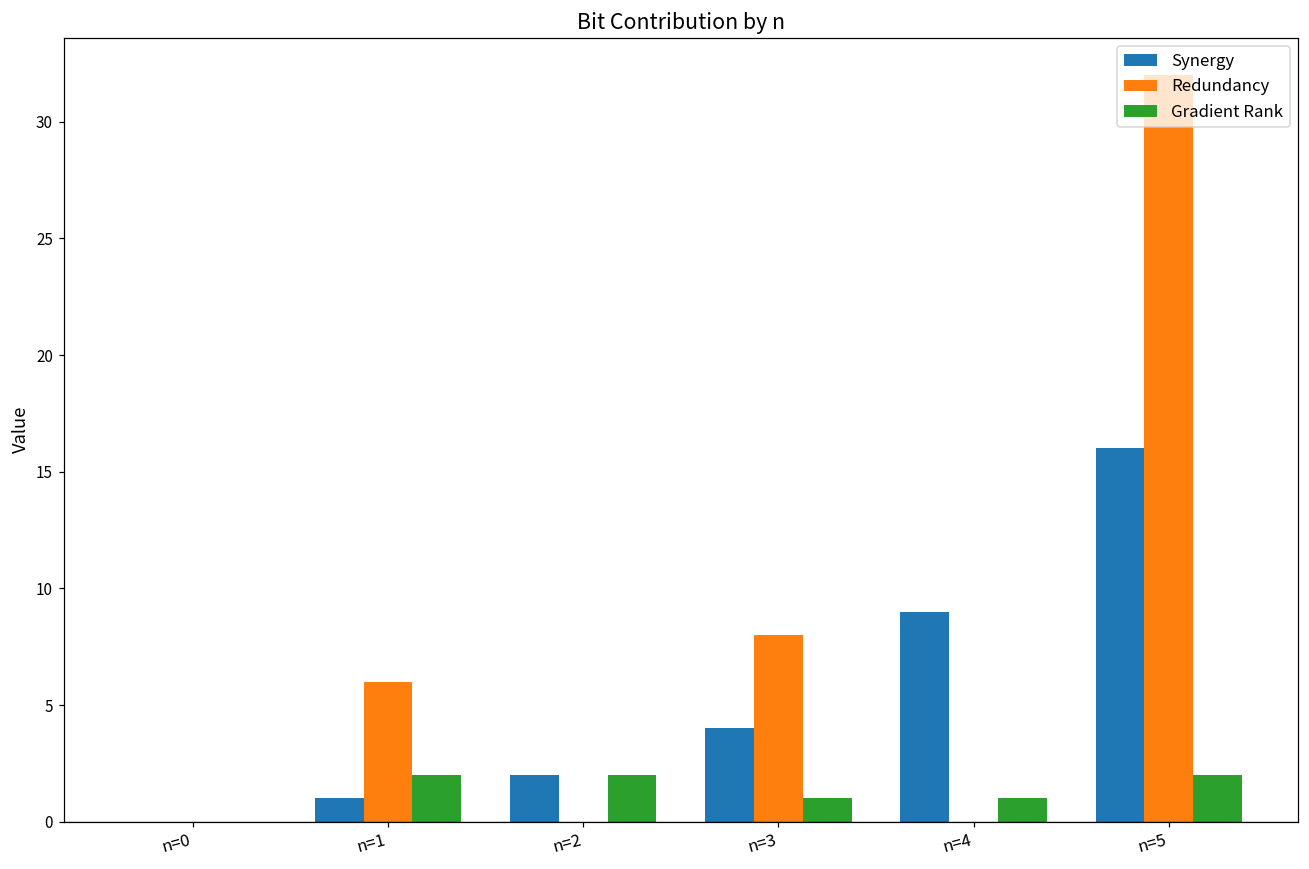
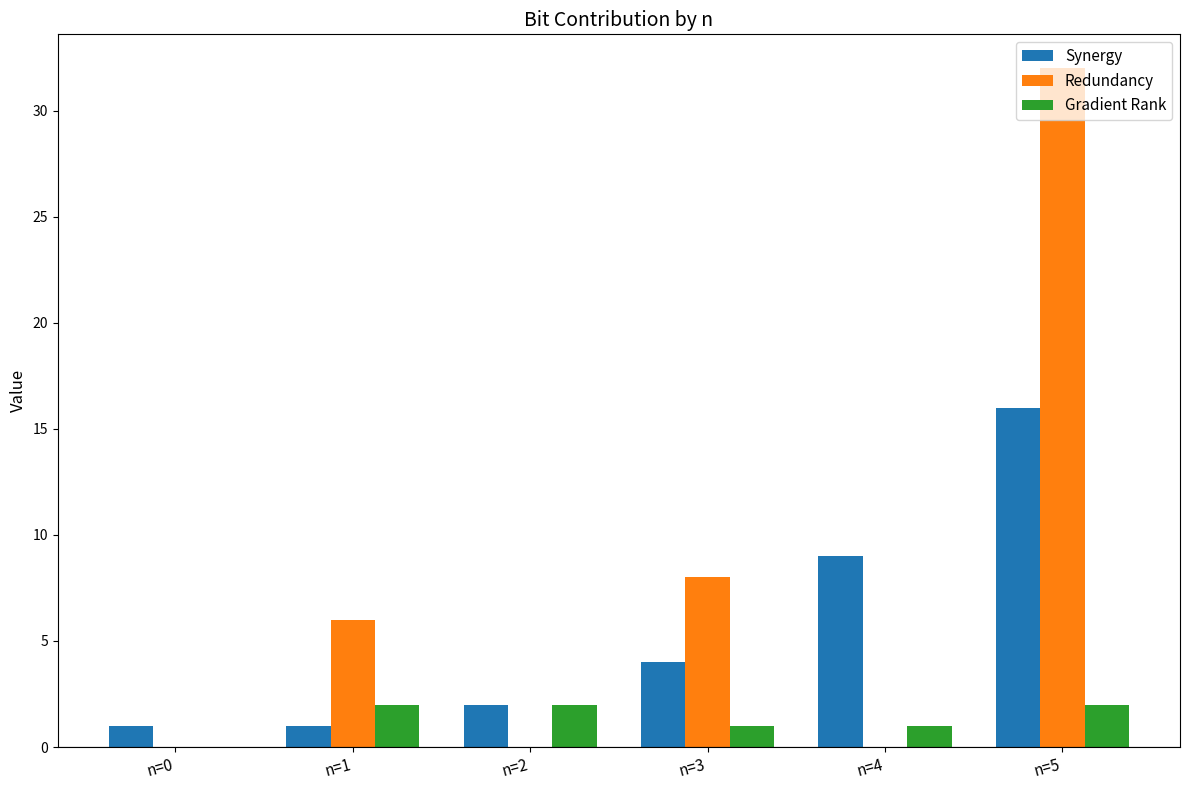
  {
    "Synergy": {
-     "n=0": 0,
+     "n=0": 1,
      "n=1": 1,
      "n=2": 2,
      "n=3": 4,
      "n=4": 9,
      "n=5": 16
    },
    "Redundancy": {
      "n=0": 0,
      "n=1": 6,
      "n=2": 0,
      "n=3": 8,
      "n=4": 0
    },
    "Gradient Rank": {
      "n=0": 0,
      "n=1": 2,
      "n=2": 2,
      "n=3": 1,
      "n=4": 1,
      "n=5": 2
    }
  }
